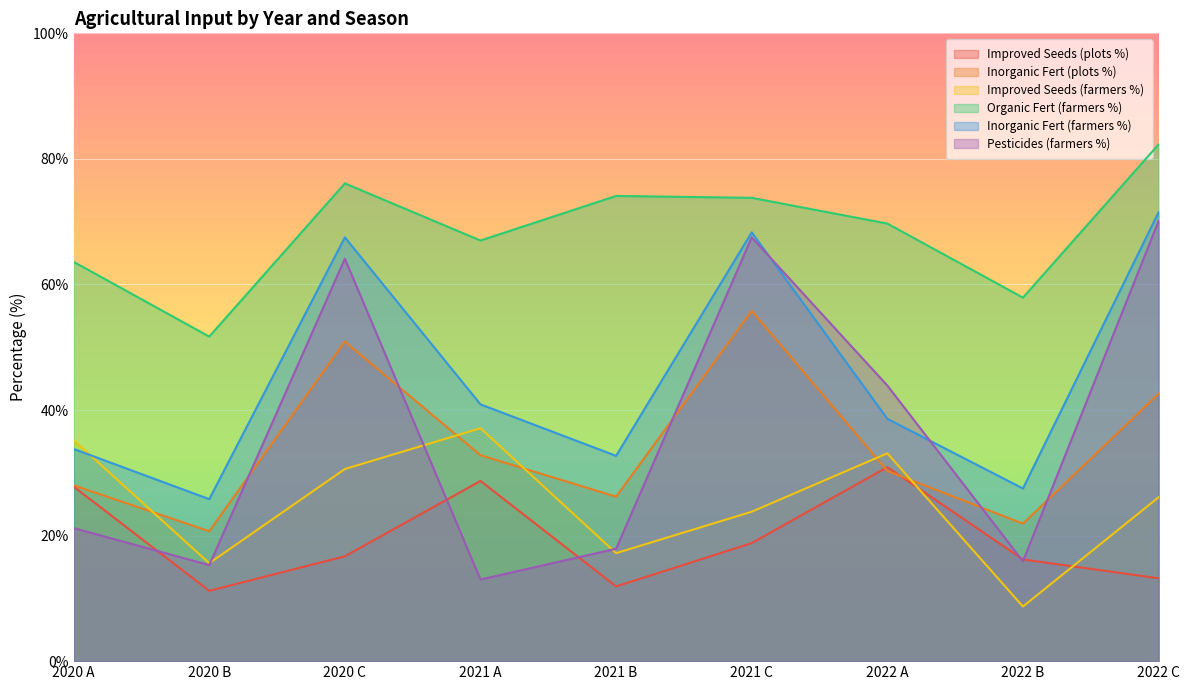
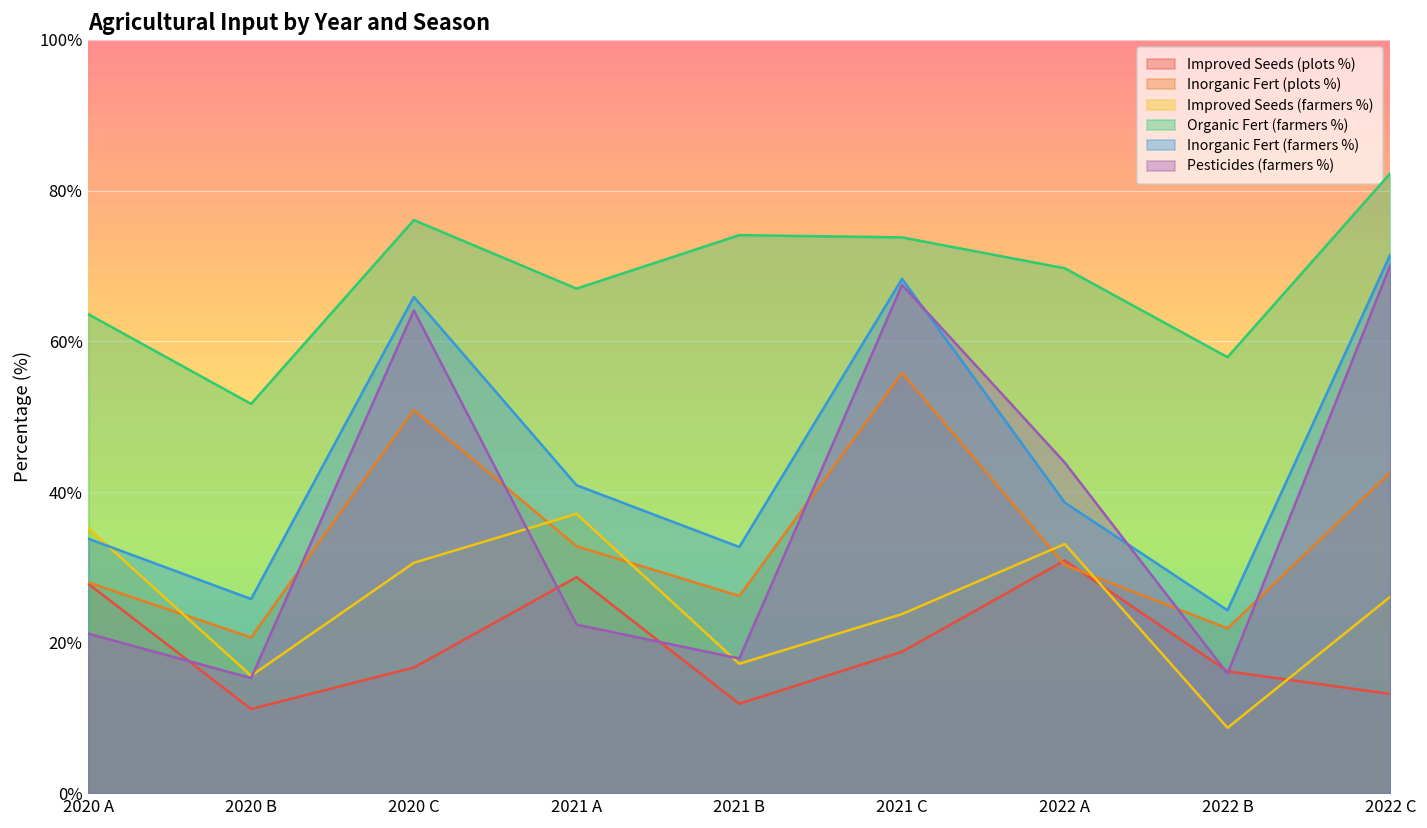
  {
    "Organic Fert (farmers %)": {
      "2020 A": "64%",
      "2020 B": "52%",
      "2020 C": "76%",
      "2021 A": "67%",
      "2021 B": "74%",
      "2021 C": "74%",
      "2022 A": "70%",
      "2022 B": "58%",
      "2022 C": "82%"
    },
    "Inorganic Fert (farmers %)": {
      "2020 A": "34%",
      "2020 B": "26%",
-     "2020 C": "68%",
+     "2020 C": "66%",
      "2021 A": "41%",
      "2021 B": "33%",
      "2021 C": "68%",
      "2022 A": "39%",
-     "2022 B": "28%",
+     "2022 B": "24%",
      "2022 C": "72%"
    },
    "Pesticides (farmers %)": {
      "2020 A": "21%",
      "2020 C": "64%",
-     "2021 A": "13%",
+     "2021 A": "22%",
      "2021 B": "18%",
      "2021 C": "68%",
      "2022 A": "44%",
      "2022 C": "70%"
    }
  }
